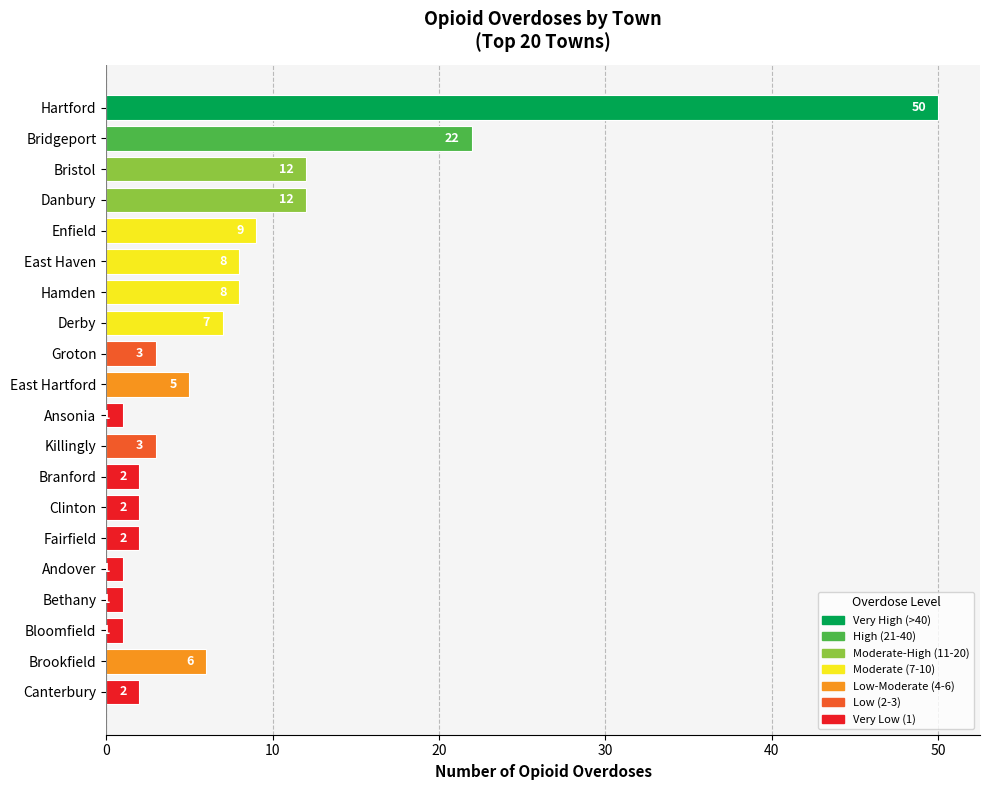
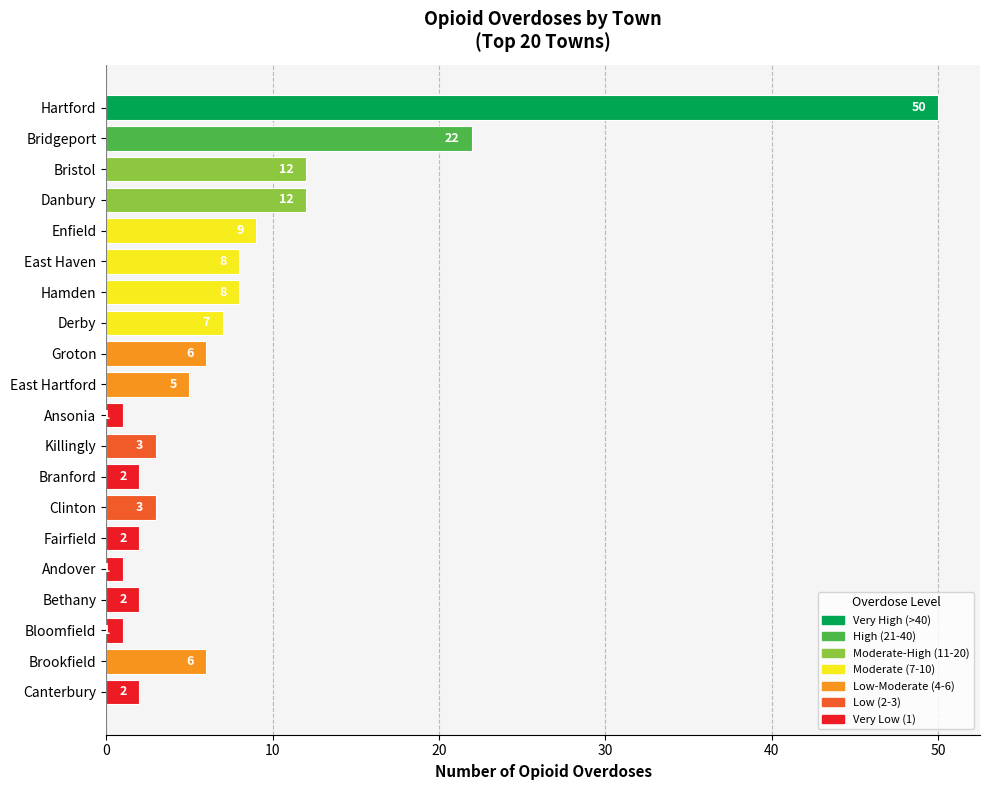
  {
    "Hartford": 50,
    "Bridgeport": 22,
    "Bristol": 12,
    "Danbury": 12,
    "Enfield": 9,
    "East Haven": 8,
    "Hamden": 8,
    "Derby": 7,
-   "Groton": 3,
+   "Groton": 6,
    "East Hartford": 5,
    "Killingly": 3,
    "Branford": 2,
-   "Clinton": 2,
+   "Clinton": 3,
    "Fairfield": 2,
-   "Bethany": 1,
+   "Bethany": 2,
    "Brookfield": 6,
    "Canterbury": 2
  }
